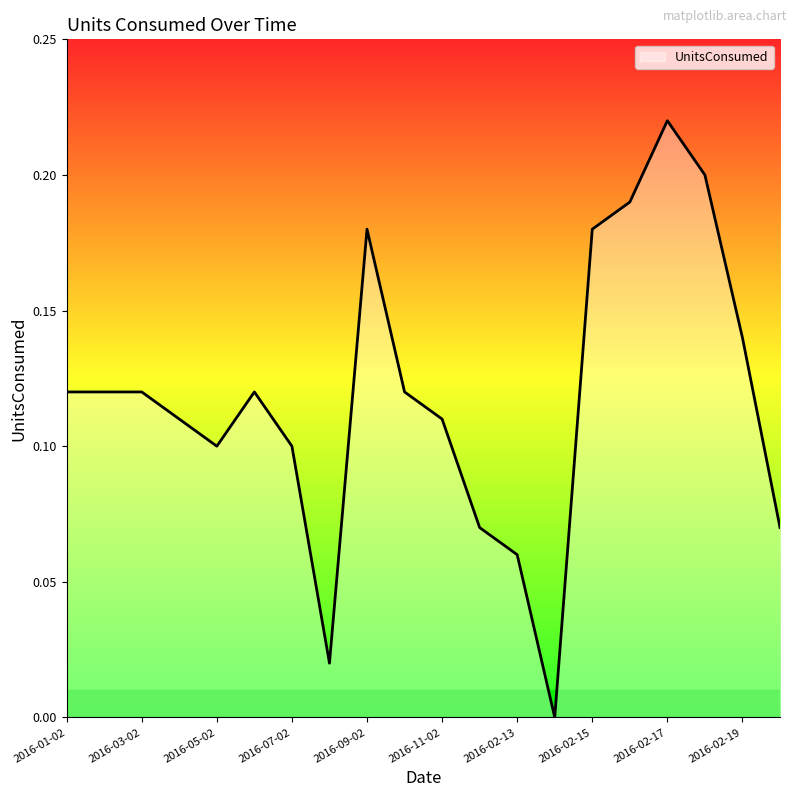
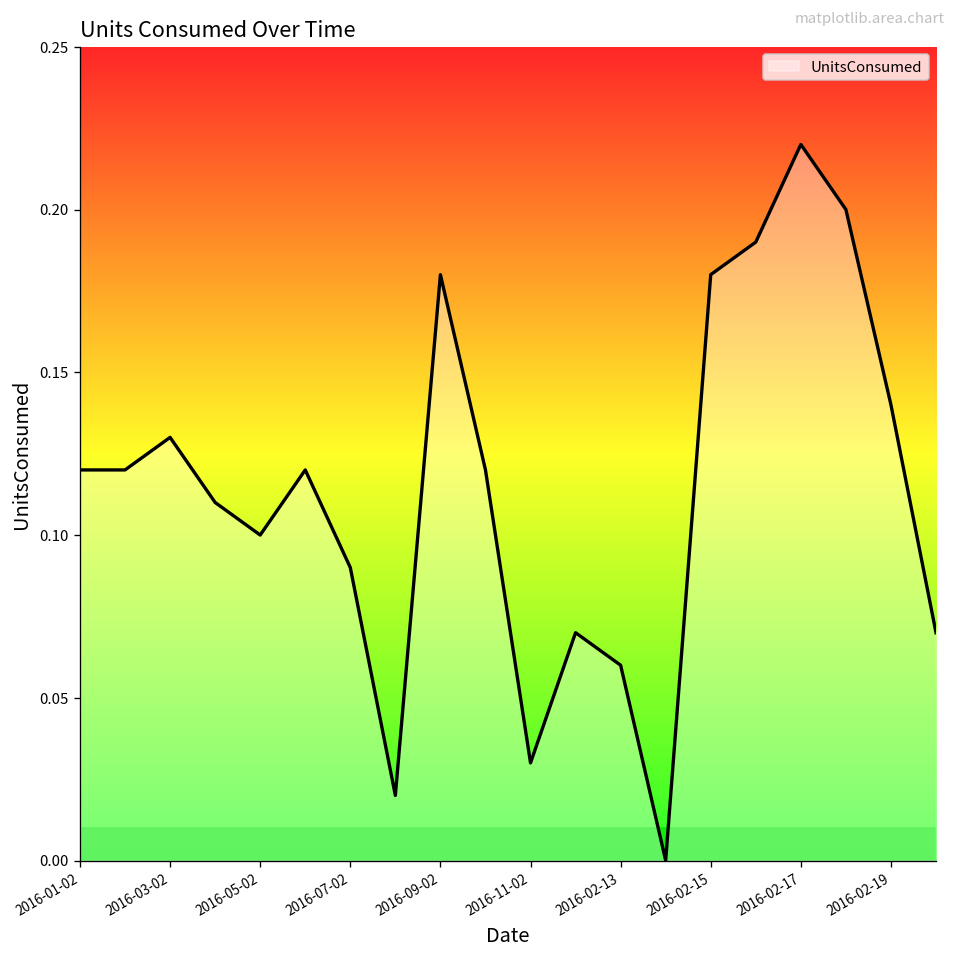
  {
    "2016-01-02": 0.12,
-   "2016-03-02": 0.12,
+   "2016-03-02": 0.13,
    "2016-05-02": 0.10,
-   "2016-07-02": 0.10,
+   "2016-07-02": 0.09,
    "2016-09-02": 0.18,
-   "2016-11-02": 0.11,
+   "2016-11-02": 0.03,
    "2016-02-13": 0.06,
    "2016-02-15": 0.18,
    "2016-02-17": 0.22,
    "2016-02-19": 0.14
  }
